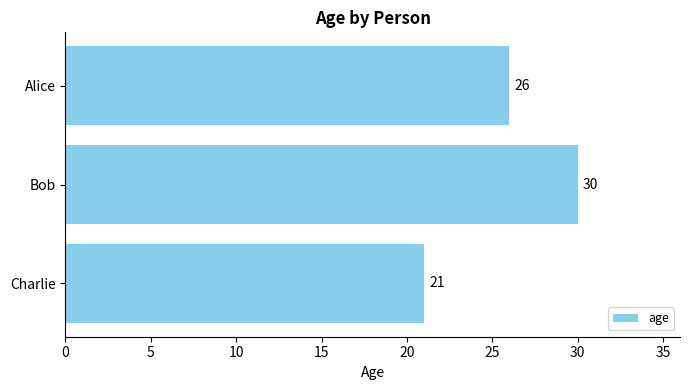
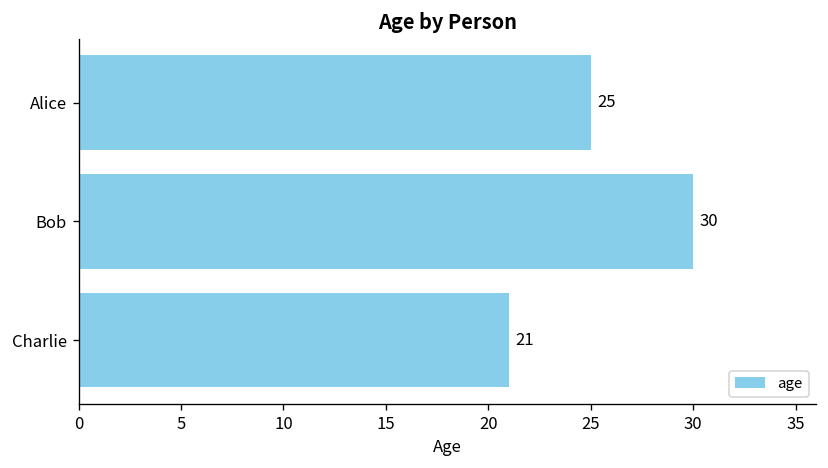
  {
-   "Alice": 26,
+   "Alice": 25,
    "Bob": 30,
    "Charlie": 21
  }
